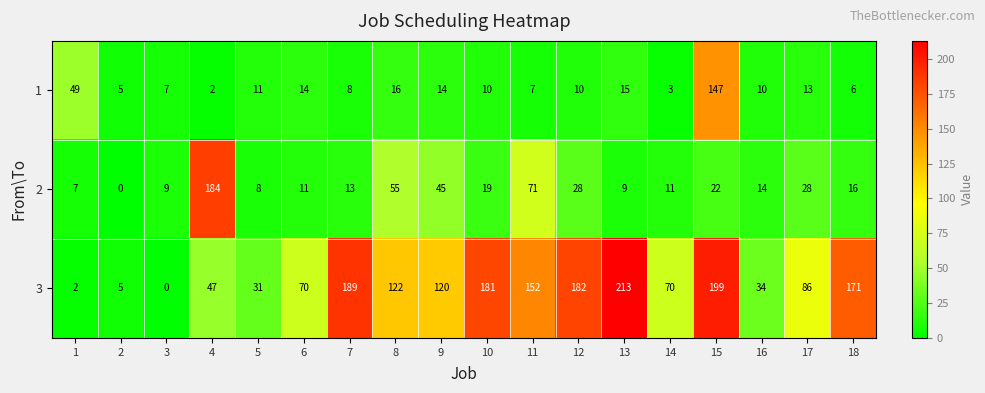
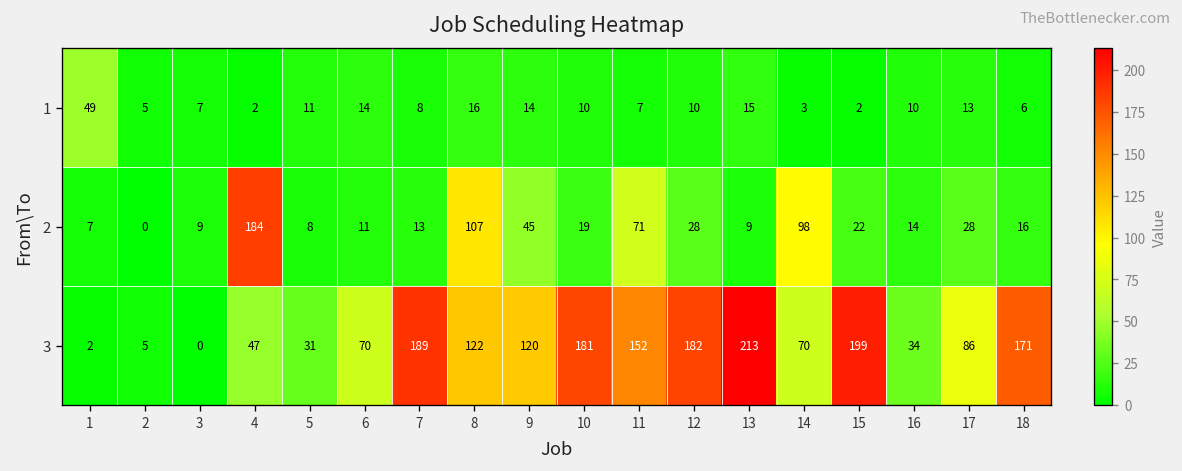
  {
    "1": {
      "1": 49,
      "2": 5,
      "3": 7,
      "4": 2,
      "5": 11,
      "6": 14,
      "7": 8,
      "8": 16,
      "9": 14,
      "10": 10,
      "11": 7,
      "12": 10,
      "13": 15,
      "14": 3,
-     "15": 147,
+     "15": 2,
      "16": 10,
      "17": 13,
      "18": 6
    },
    "2": {
      "1": 7,
      "2": 0,
      "3": 9,
      "4": 184,
      "5": 8,
      "6": 11,
      "7": 13,
-     "8": 55,
+     "8": 107,
      "9": 45,
      "10": 19,
      "11": 71,
      "12": 28,
      "13": 9,
-     "14": 11,
+     "14": 98,
      "15": 22,
      "16": 14,
      "17": 28,
      "18": 16
    },
    "3": {
      "1": 2,
      "2": 5,
      "3": 0,
      "4": 47,
      "5": 31,
      "6": 70,
      "7": 189,
      "8": 122,
      "9": 120,
      "10": 181,
      "11": 152,
      "12": 182,
      "13": 213,
      "14": 70,
      "15": 199,
      "16": 34,
      "17": 86,
      "18": 171
    }
  }
